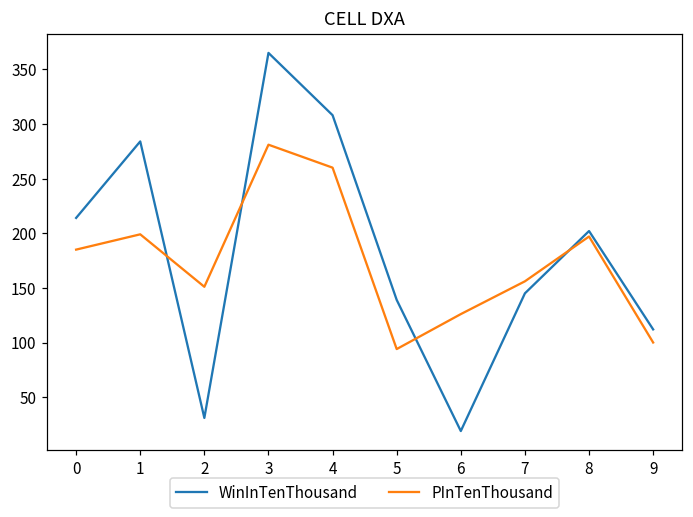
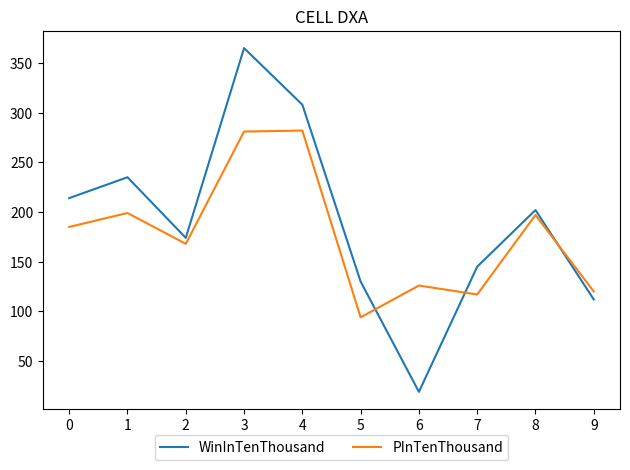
  {
    "WinInTenThousand": {
      "0": 210,
-     "1": 280,
-     "2": 30,
+     "1": 240,
+     "2": 170,
      "3": 370,
      "4": 310,
-     "5": 140,
+     "5": 130,
      "6": 20,
      "7": 150,
      "8": 200,
      "9": 110
    },
    "PInTenThousand": {
      "0": 190,
      "1": 200,
-     "2": 150,
+     "2": 170,
      "3": 280,
-     "4": 260,
+     "4": 280,
      "5": 90,
      "6": 130,
-     "7": 160,
+     "7": 120,
      "8": 200,
-     "9": 100
+     "9": 120
    }
  }
